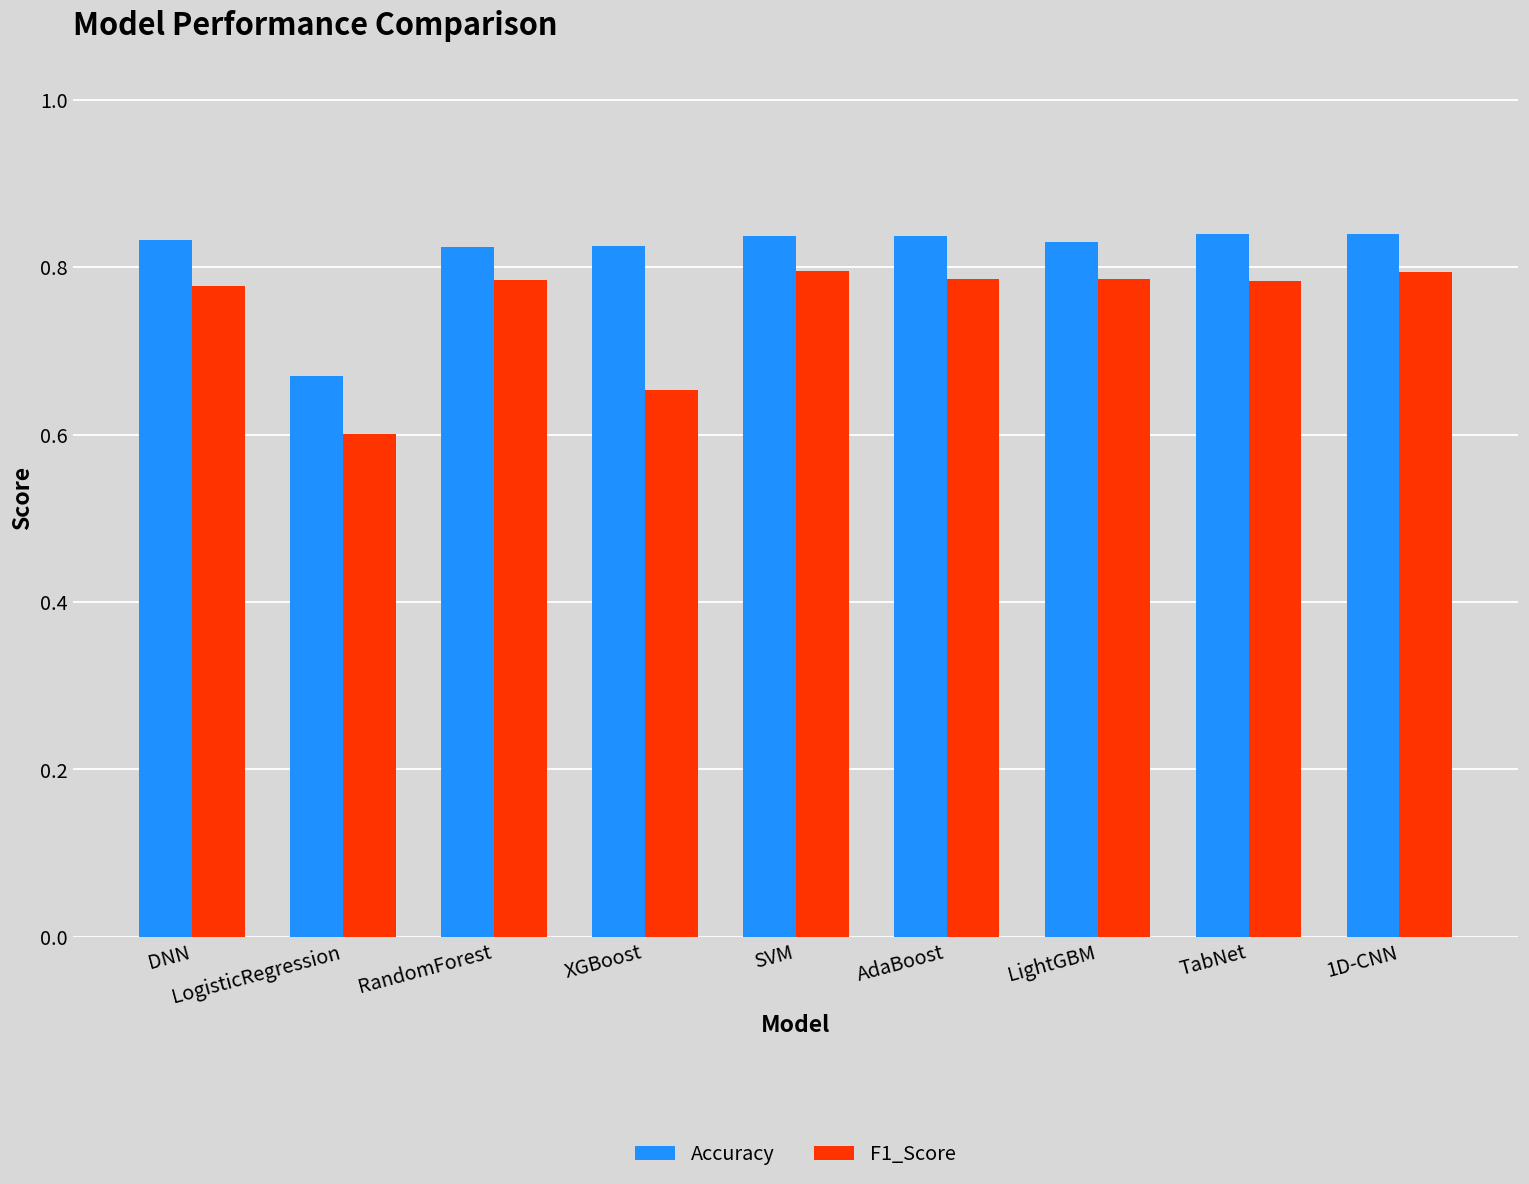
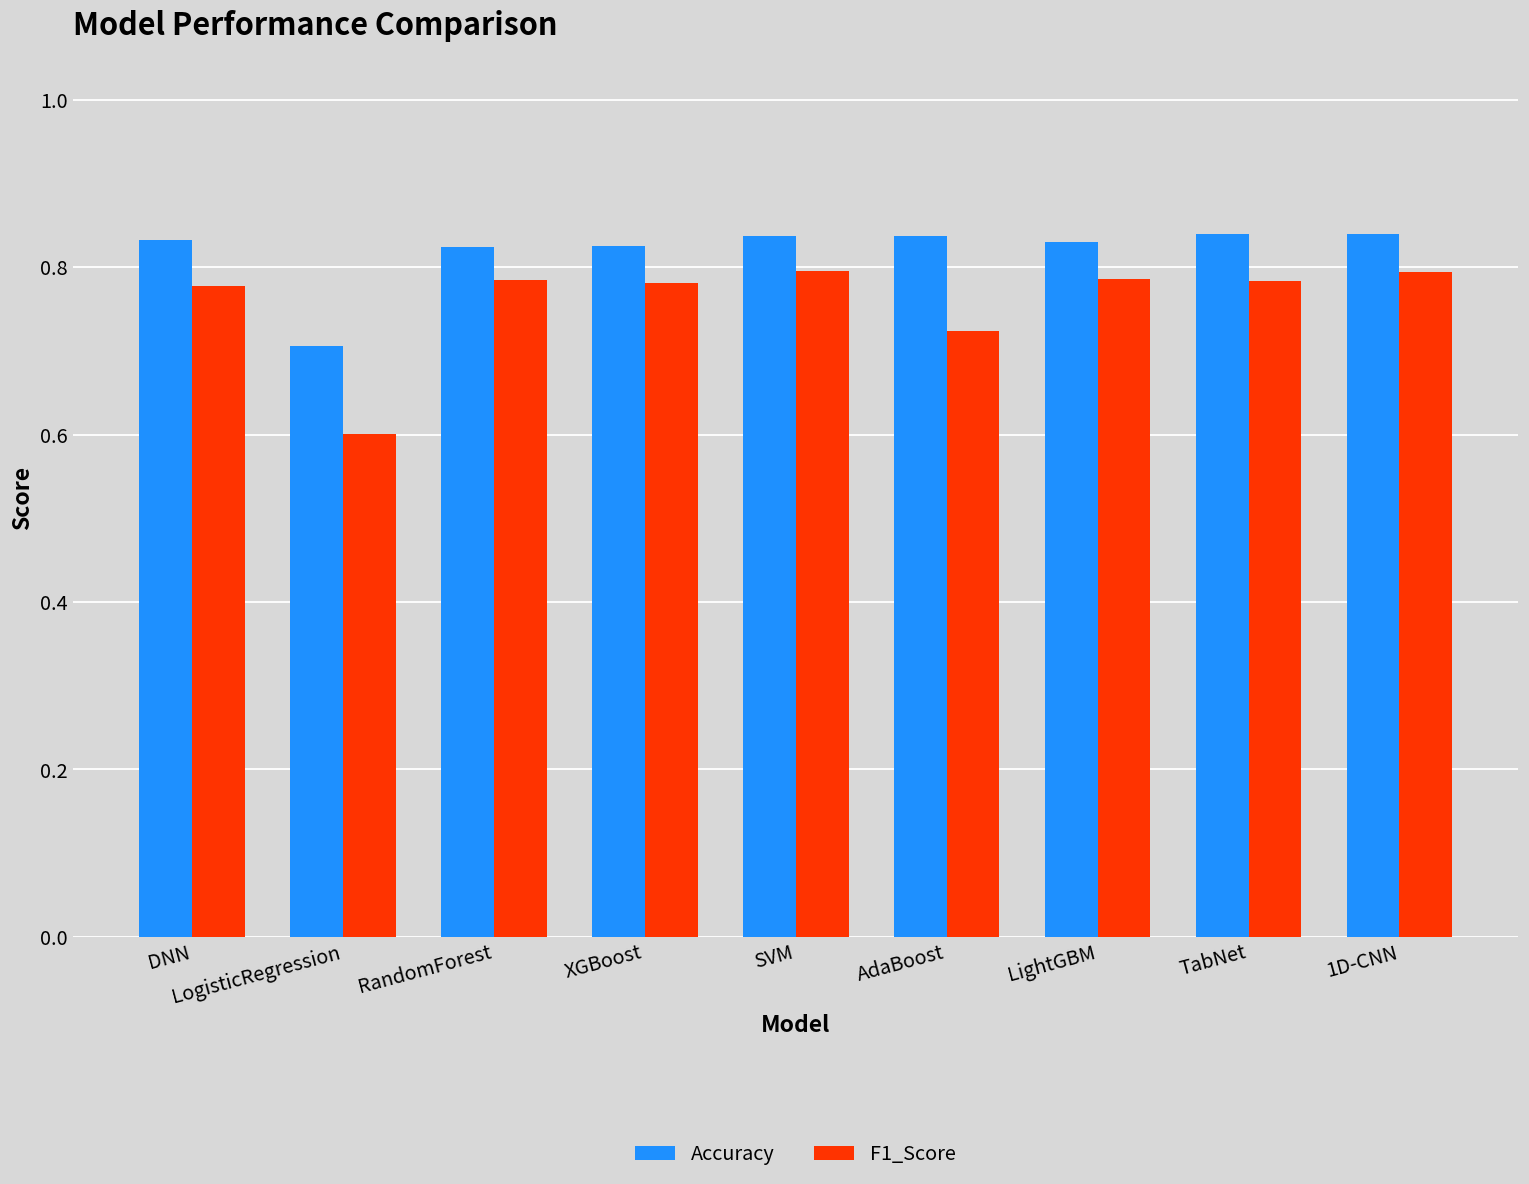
  {
    "Accuracy": {
      "DNN": 0.83,
-     "LogisticRegression": 0.67,
+     "LogisticRegression": 0.71,
      "RandomForest": 0.82,
      "XGBoost": 0.83,
      "SVM": 0.84,
      "AdaBoost": 0.84,
      "LightGBM": 0.83,
      "TabNet": 0.84,
      "1D-CNN": 0.84
    },
    "F1_Score": {
      "DNN": 0.78,
      "LogisticRegression": 0.60,
      "RandomForest": 0.78,
-     "XGBoost": 0.65,
+     "XGBoost": 0.78,
      "SVM": 0.80,
-     "AdaBoost": 0.79,
+     "AdaBoost": 0.72,
      "LightGBM": 0.79,
      "TabNet": 0.78,
      "1D-CNN": 0.79
    }
  }
